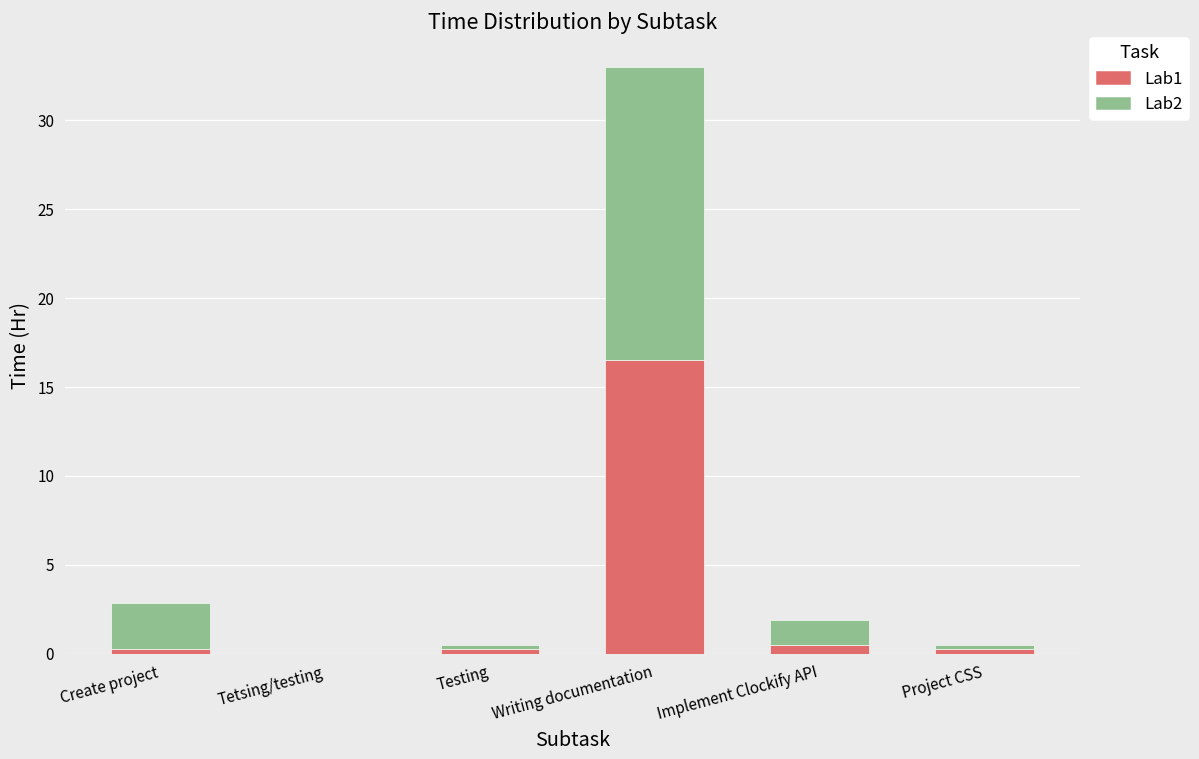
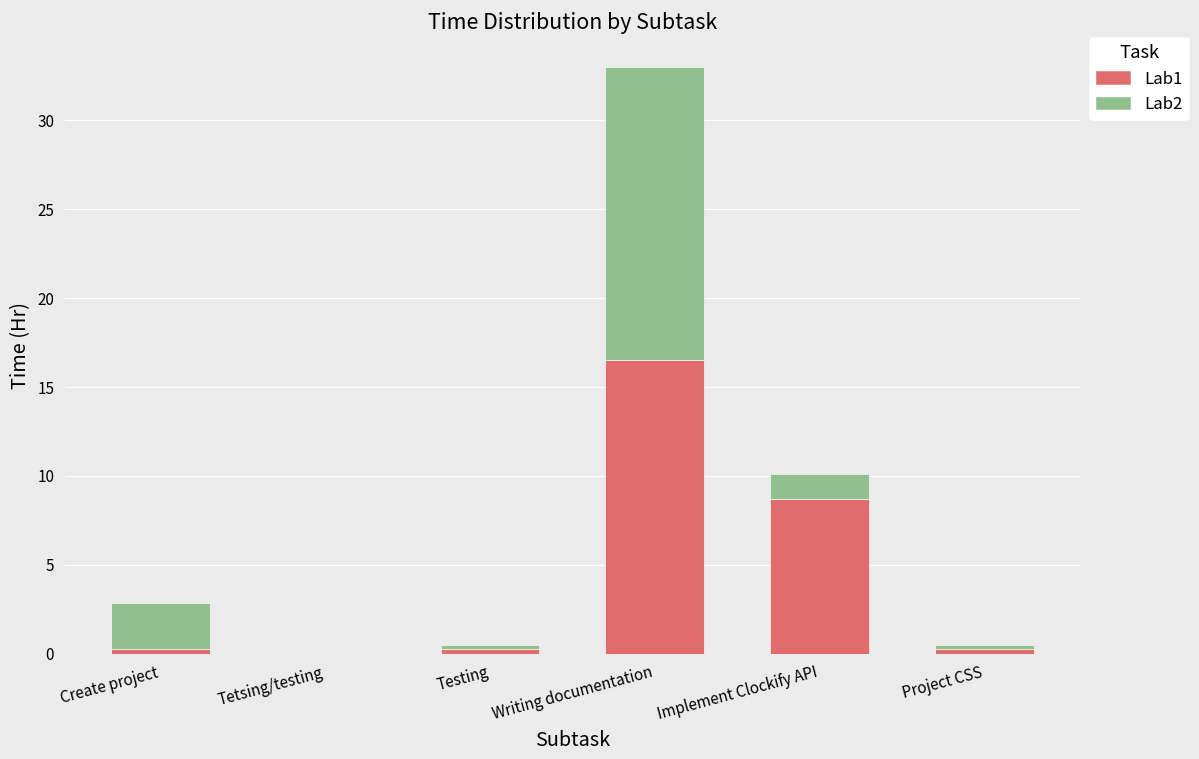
  {
    "Lab1": {
      "Create project": 0.3,
      "Tetsing/testing": 0.0,
      "Testing": 0.3,
      "Writing documentation": 16.5,
-     "Implement Clockify API": 0.5,
+     "Implement Clockify API": 8.7,
      "Project CSS": 0.3
    },
    "Lab2": {
      "Create project": 2.6,
      "Tetsing/testing": 0.0,
      "Testing": 0.3,
      "Writing documentation": 16.5,
      "Implement Clockify API": 1.4,
      "Project CSS": 0.3
    }
  }
